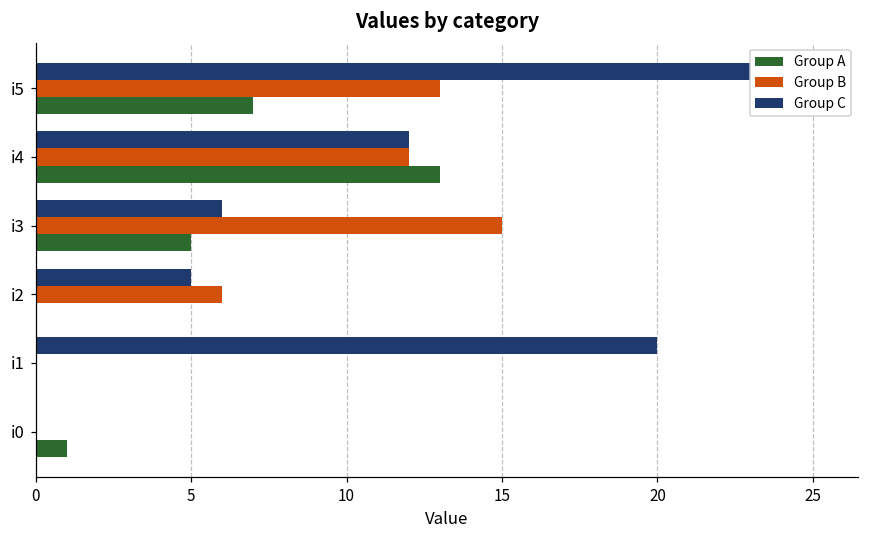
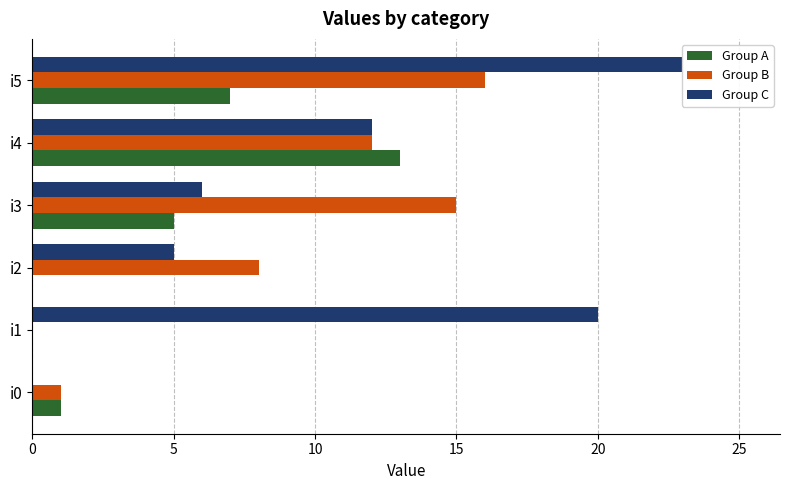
  {
    "Group A": {
      "i5": 7,
      "i4": 13,
      "i3": 5,
      "i2": 0,
      "i1": 0,
      "i0": 1
    },
    "Group B": {
-     "i5": 13,
+     "i5": 16,
      "i4": 12,
      "i3": 15,
-     "i2": 6,
+     "i2": 8,
      "i1": 0,
-     "i0": 0
+     "i0": 1
    },
    "Group C": {
      "i4": 12,
      "i3": 6,
      "i2": 5,
      "i1": 20,
      "i0": 0
    }
  }
